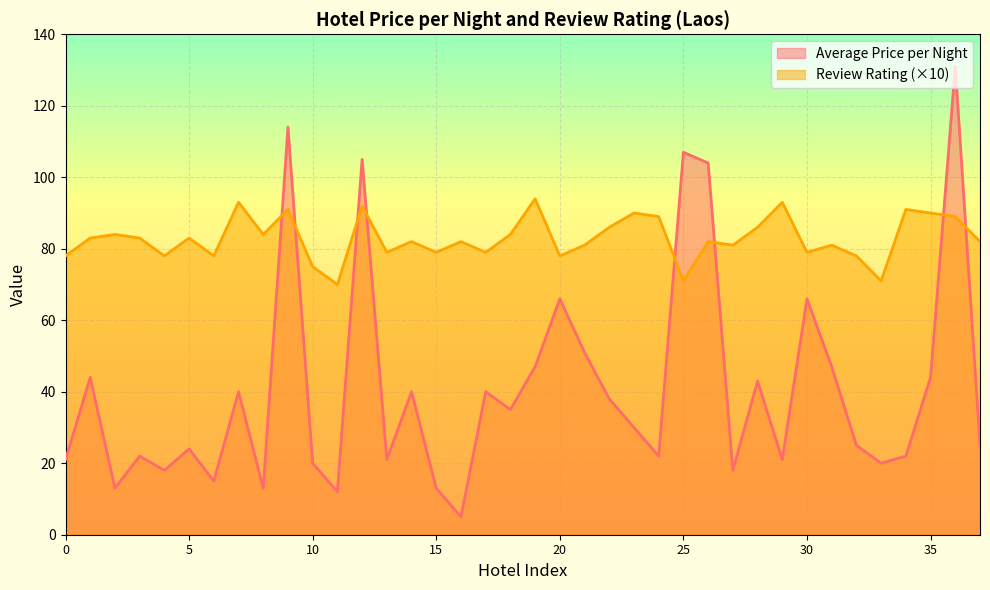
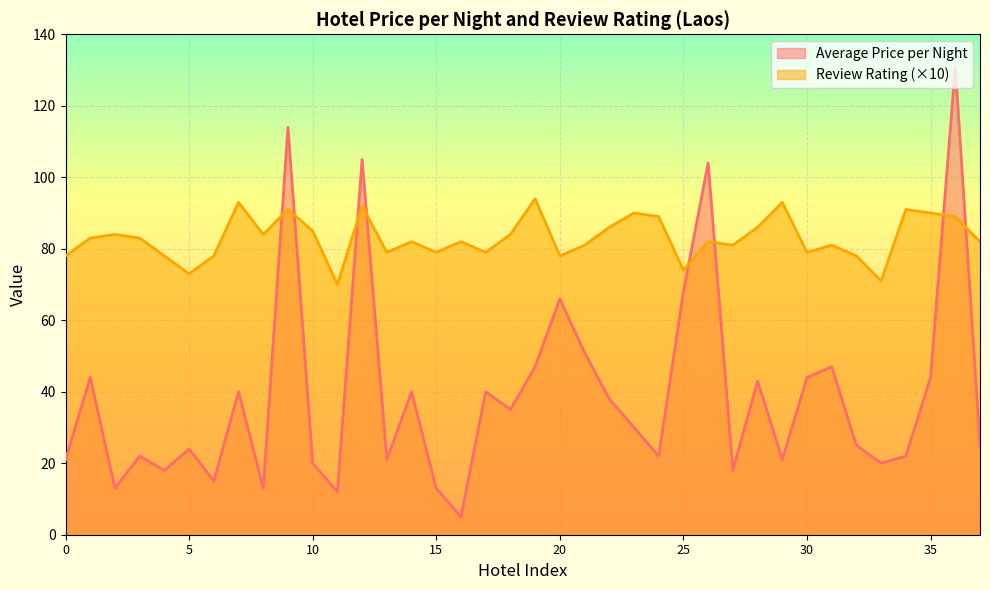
  {
    "Average Price per Night": {
      "0": 21,
      "5": 24,
      "10": 20,
      "15": 13,
      "20": 66,
-     "25": 107,
-     "30": 66,
+     "25": 68,
+     "30": 44,
      "35": 44
    },
    "Review Rating (×10)": {
      "0": 78,
-     "5": 83,
-     "10": 75,
+     "5": 73,
+     "10": 85,
      "15": 79,
      "20": 78,
-     "25": 71,
+     "25": 74,
      "30": 79,
      "35": 90
    }
  }
